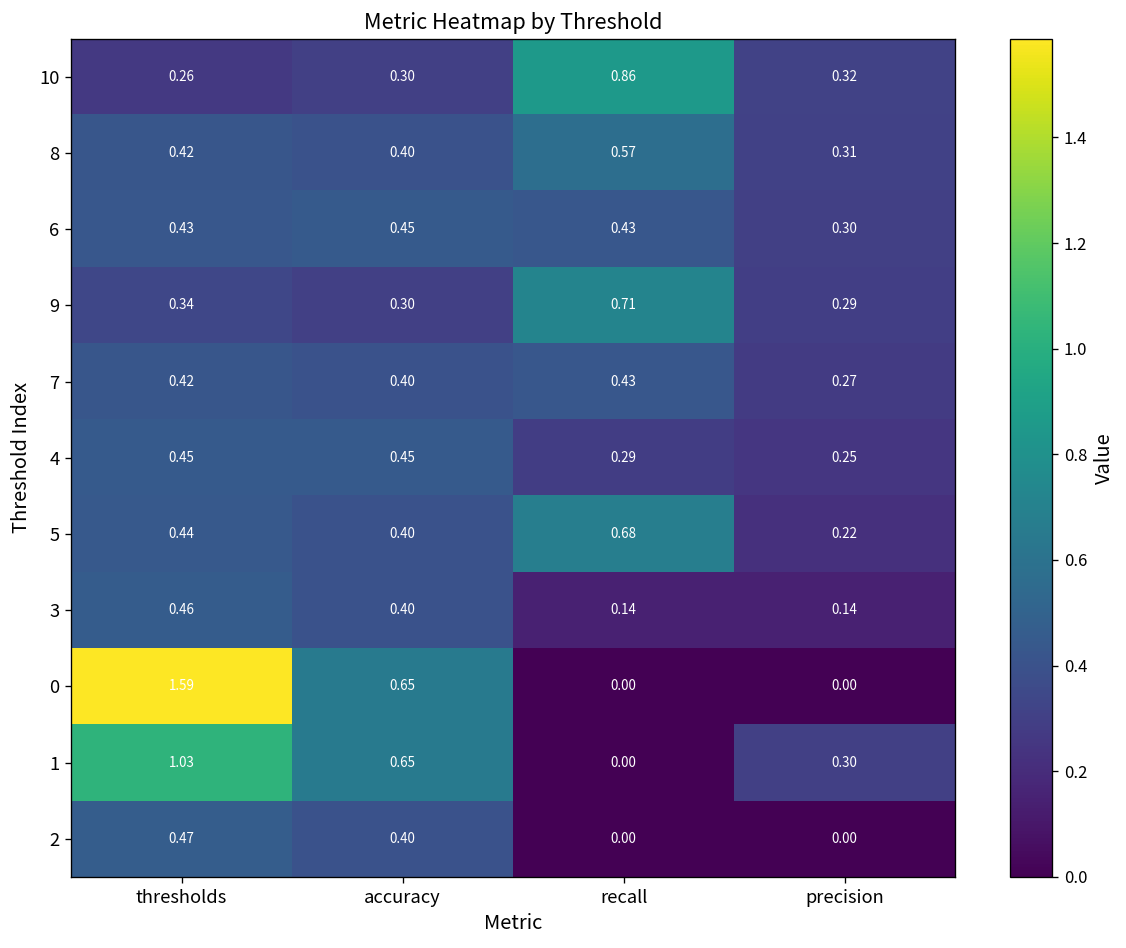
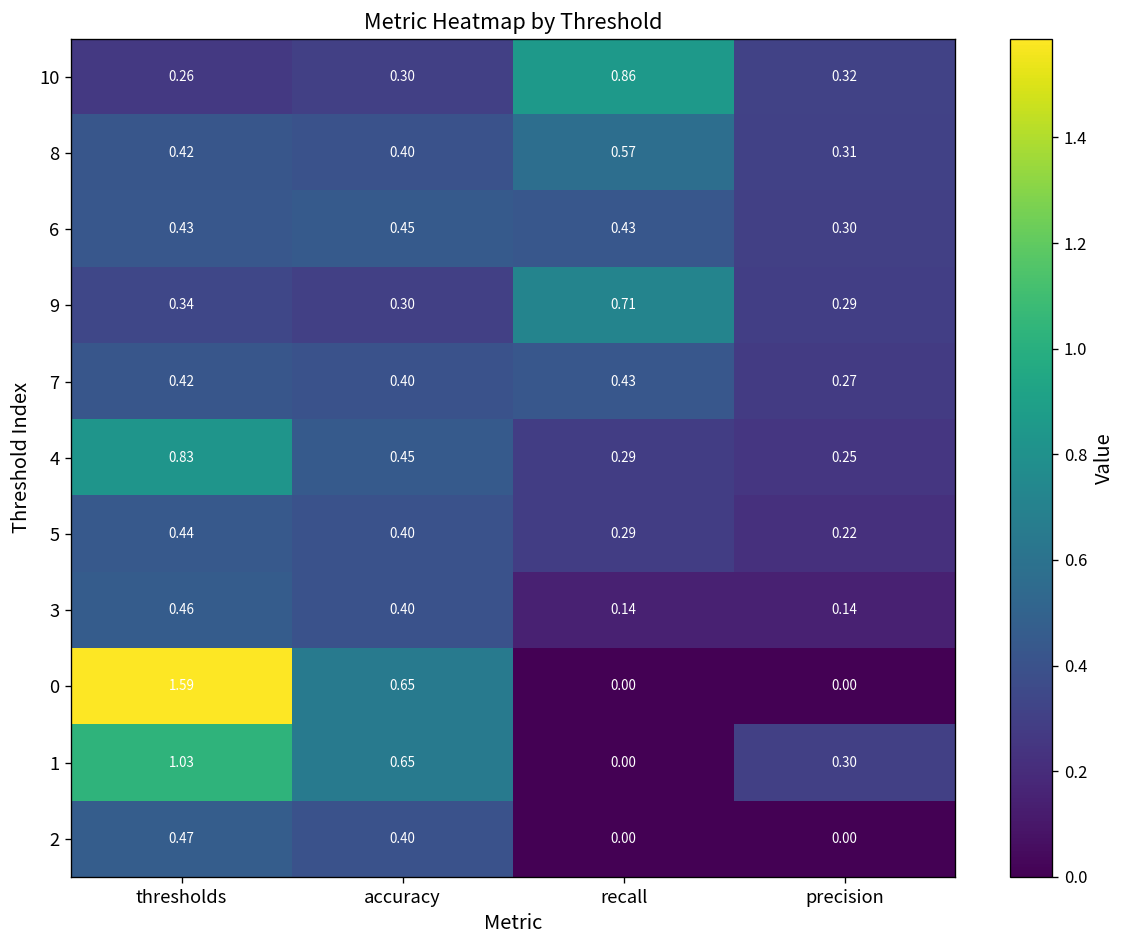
  {
    "10": {
      "thresholds": 0.26,
      "accuracy": 0.30,
      "recall": 0.86,
      "precision": 0.32
    },
    "8": {
      "thresholds": 0.42,
      "accuracy": 0.40,
      "recall": 0.57,
      "precision": 0.31
    },
    "6": {
      "thresholds": 0.43,
      "accuracy": 0.45,
      "recall": 0.43,
      "precision": 0.30
    },
    "9": {
      "thresholds": 0.34,
      "accuracy": 0.30,
      "recall": 0.71,
      "precision": 0.29
    },
    "7": {
      "thresholds": 0.42,
      "accuracy": 0.40,
      "recall": 0.43,
      "precision": 0.27
    },
    "4": {
-     "thresholds": 0.45,
+     "thresholds": 0.83,
      "accuracy": 0.45,
      "recall": 0.29,
      "precision": 0.25
    },
    "5": {
      "thresholds": 0.44,
      "accuracy": 0.40,
-     "recall": 0.68,
+     "recall": 0.29,
      "precision": 0.22
    },
    "3": {
      "thresholds": 0.46,
      "accuracy": 0.40,
      "recall": 0.14,
      "precision": 0.14
    },
    "0": {
      "thresholds": 1.59,
      "accuracy": 0.65,
      "recall": 0.00,
      "precision": 0.00
    },
    "1": {
      "thresholds": 1.03,
      "accuracy": 0.65,
      "recall": 0.00,
      "precision": 0.30
    },
    "2": {
      "thresholds": 0.47,
      "accuracy": 0.40,
      "recall": 0.00,
      "precision": 0.00
    }
  }
